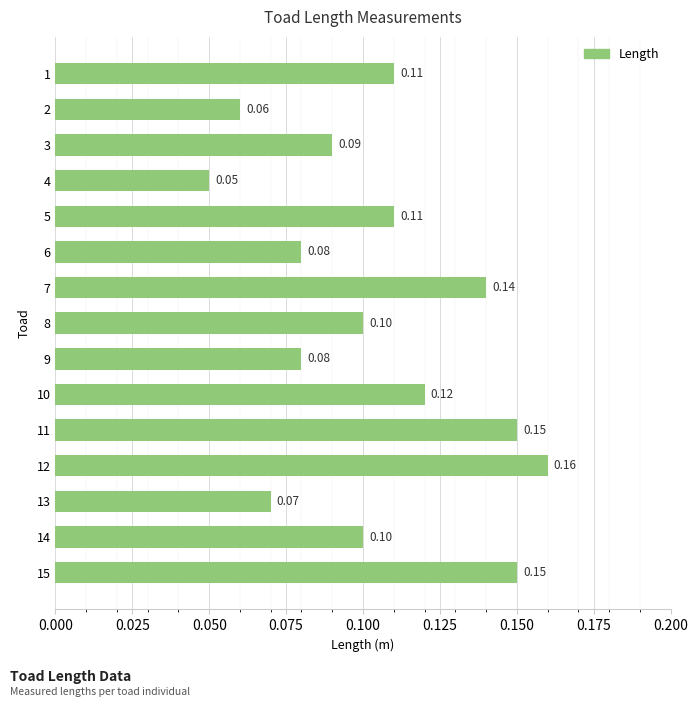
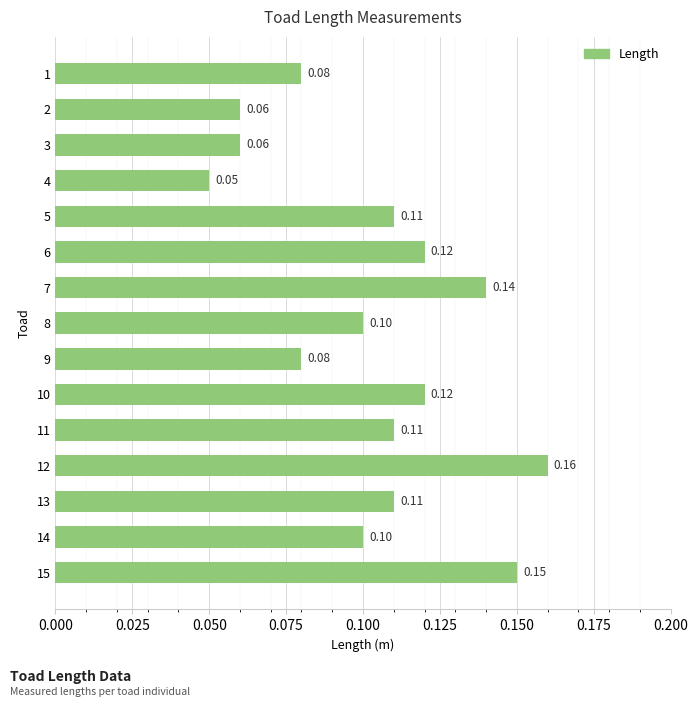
  {
-   "1": 0.11,
+   "1": 0.08,
    "2": 0.06,
-   "3": 0.09,
+   "3": 0.06,
    "4": 0.05,
    "5": 0.11,
-   "6": 0.08,
+   "6": 0.12,
    "7": 0.14,
    "8": 0.10,
    "9": 0.08,
    "10": 0.12,
-   "11": 0.15,
+   "11": 0.11,
    "12": 0.16,
-   "13": 0.07,
+   "13": 0.11,
    "14": 0.10,
    "15": 0.15
  }
